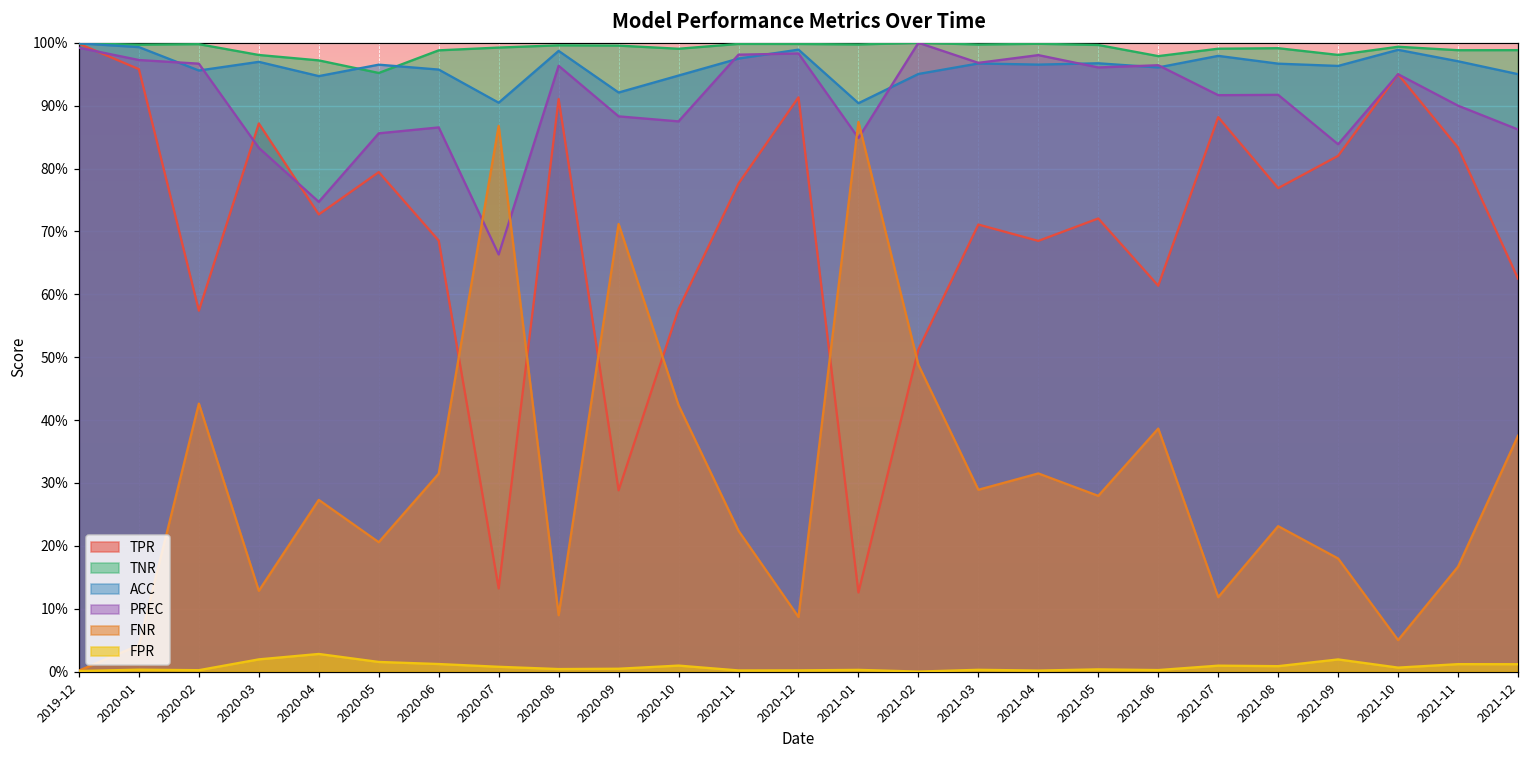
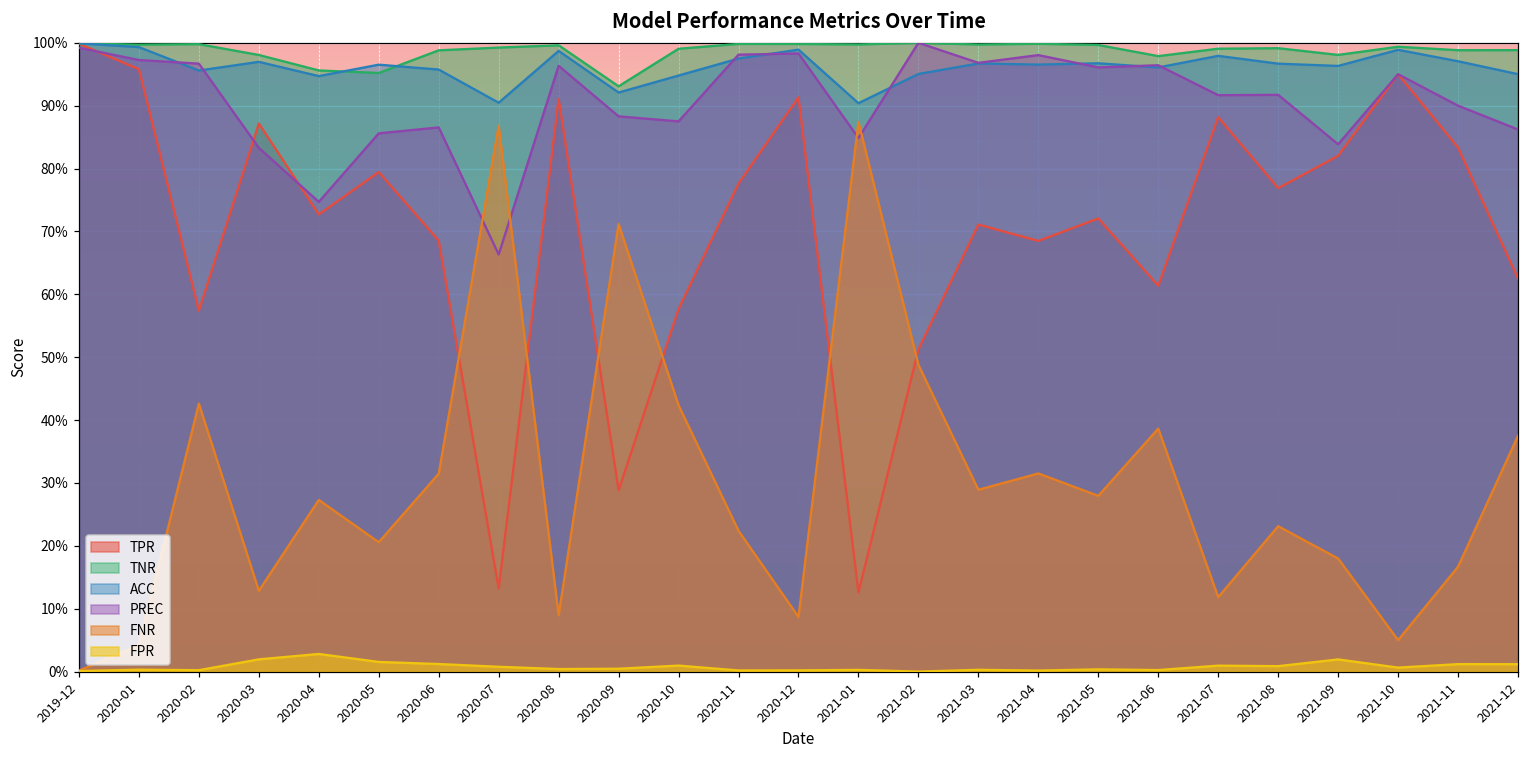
  {
    "TNR": {
      "2020-02": "100%",
      "2020-03": "98%",
-     "2020-04": "97%",
+     "2020-04": "96%",
      "2020-05": "95%",
      "2020-06": "99%",
      "2020-07": "99%",
      "2020-08": "100%",
-     "2020-09": "100%",
+     "2020-09": "93%",
      "2020-10": "99%",
      "2020-11": "100%",
      "2020-12": "100%",
      "2021-01": "100%",
      "2021-03": "100%",
      "2021-04": "100%",
      "2021-05": "100%",
      "2021-06": "98%",
      "2021-07": "99%",
      "2021-08": "99%",
      "2021-09": "98%",
      "2021-10": "99%",
      "2021-11": "99%",
      "2021-12": "99%"
    },
    "ACC": {
      "2020-02": "96%",
      "2020-03": "97%",
      "2020-04": "95%",
      "2020-05": "97%",
      "2020-06": "96%",
      "2020-07": "90%",
      "2020-08": "99%",
      "2020-09": "92%",
      "2020-10": "95%",
      "2020-11": "97%",
      "2020-12": "99%",
      "2021-01": "90%",
      "2021-02": "95%",
      "2021-04": "97%",
      "2021-05": "97%",
      "2021-07": "98%",
      "2021-08": "97%",
      "2021-09": "96%",
      "2021-10": "99%",
      "2021-11": "97%",
      "2021-12": "95%"
    },
    "PREC": {
      "2019-12": "99%",
      "2020-01": "97%",
      "2020-02": "97%",
      "2020-03": "83%",
      "2020-04": "75%",
      "2020-05": "86%",
      "2020-06": "87%",
      "2020-07": "66%",
      "2020-08": "96%",
      "2020-09": "88%",
      "2020-10": "88%",
      "2020-11": "98%",
      "2020-12": "98%",
      "2021-01": "85%",
      "2021-04": "98%",
      "2021-05": "96%",
      "2021-07": "92%",
      "2021-08": "92%",
      "2021-09": "84%",
      "2021-11": "90%",
      "2021-12": "86%"
    },
    "FPR": {
      "2020-01": "0%",
      "2020-02": "0%",
      "2020-03": "2%",
      "2020-04": "3%",
      "2020-05": "2%",
      "2020-06": "1%",
      "2020-07": "1%",
      "2020-08": "0%",
      "2020-09": "0%",
      "2020-10": "1%",
      "2020-11": "0%",
      "2020-12": "0%",
      "2021-01": "0%",
      "2021-02": "0%",
      "2021-03": "0%",
      "2021-04": "0%",
      "2021-05": "0%",
      "2021-06": "0%",
      "2021-07": "1%",
      "2021-08": "1%",
      "2021-09": "2%",
      "2021-10": "1%",
      "2021-11": "1%",
      "2021-12": "1%"
    }
  }
